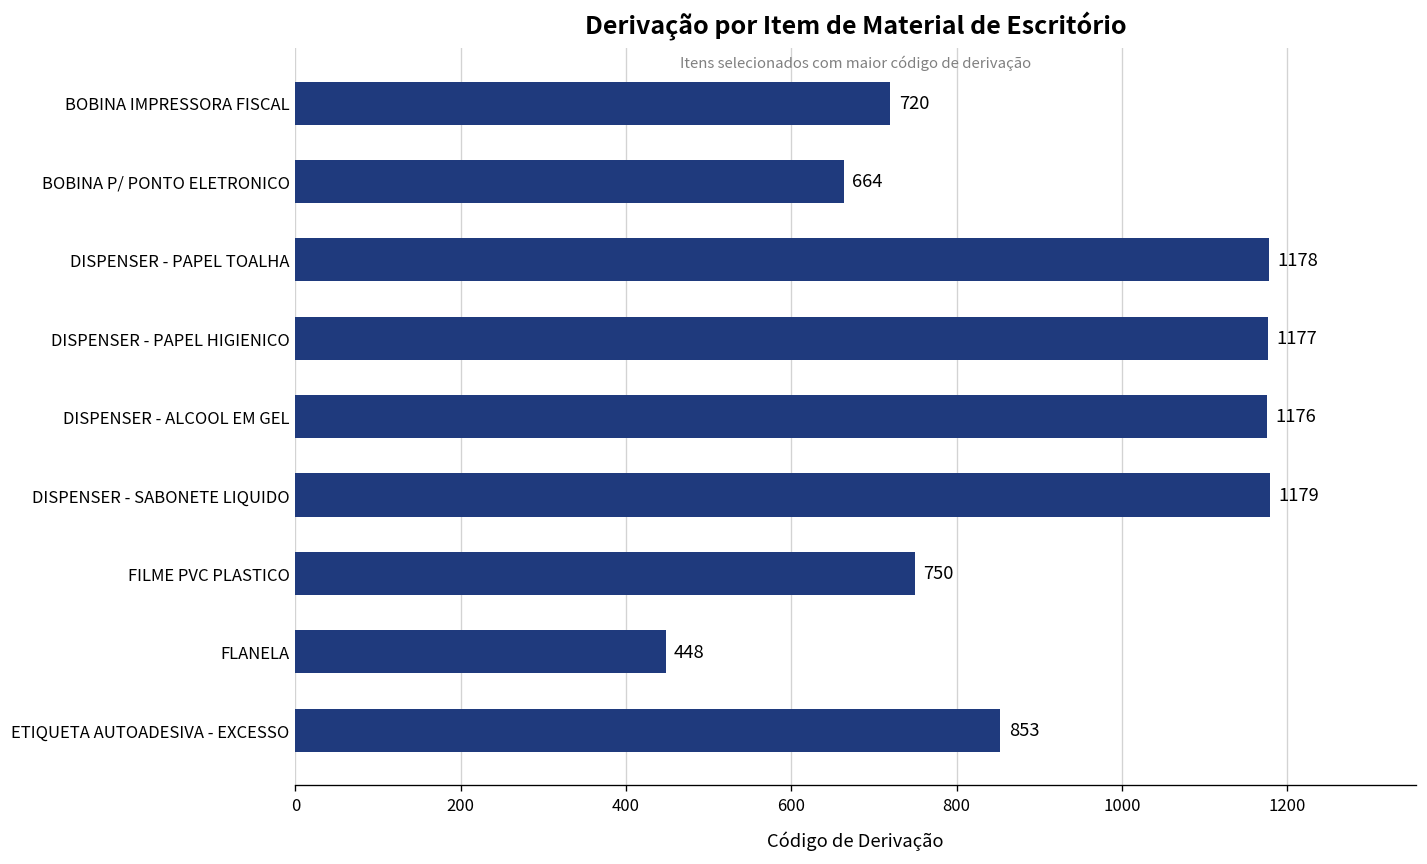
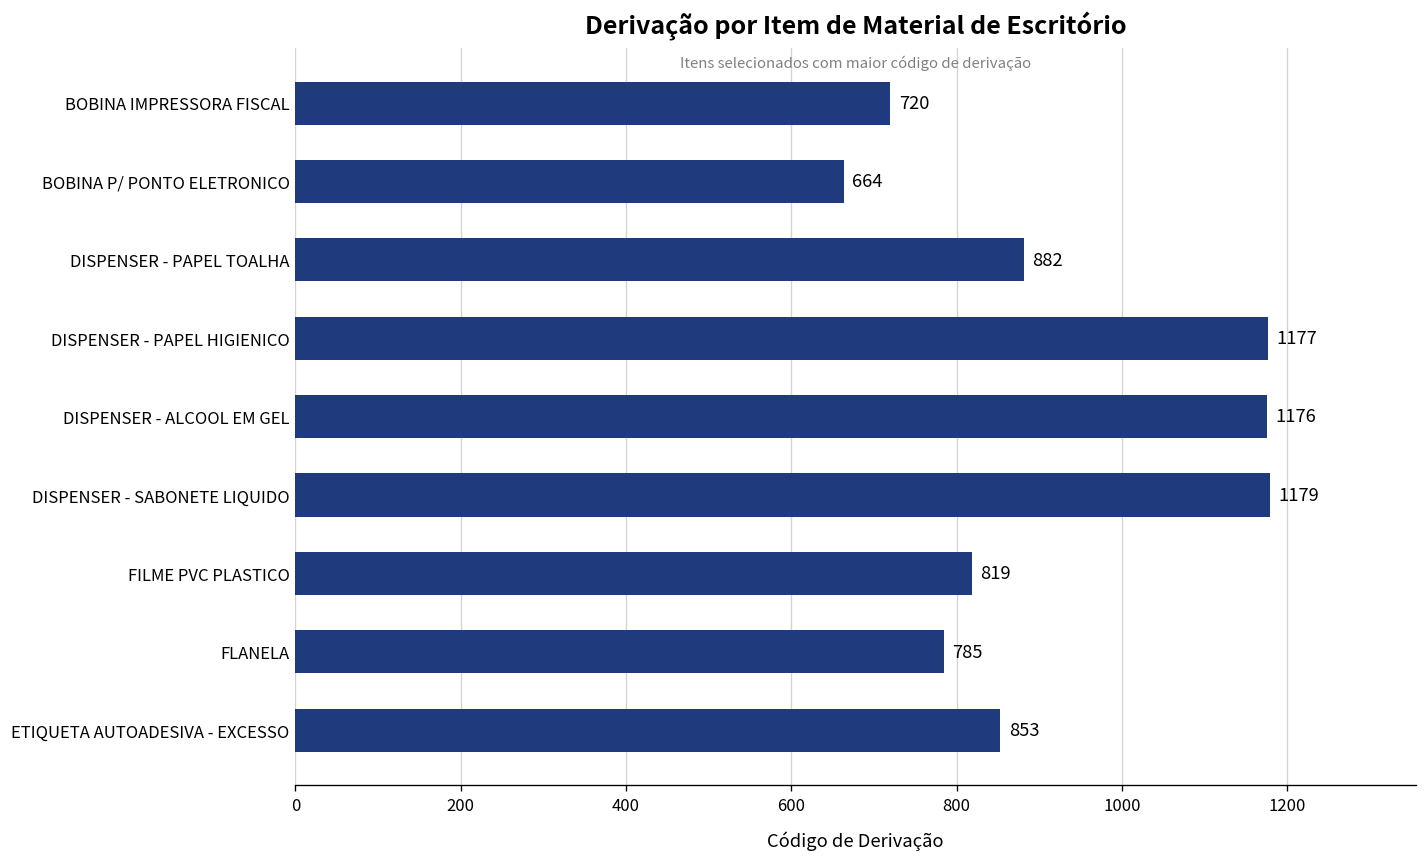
  {
    "BOBINA IMPRESSORA FISCAL": 720,
    "BOBINA P/ PONTO ELETRONICO": 664,
-   "DISPENSER - PAPEL TOALHA": 1178,
+   "DISPENSER - PAPEL TOALHA": 882,
    "DISPENSER - PAPEL HIGIENICO": 1177,
    "DISPENSER - ALCOOL EM GEL": 1176,
    "DISPENSER - SABONETE LIQUIDO": 1179,
-   "FILME PVC PLASTICO": 750,
-   "FLANELA": 448,
+   "FILME PVC PLASTICO": 819,
+   "FLANELA": 785,
    "ETIQUETA AUTOADESIVA - EXCESSO": 853
  }
